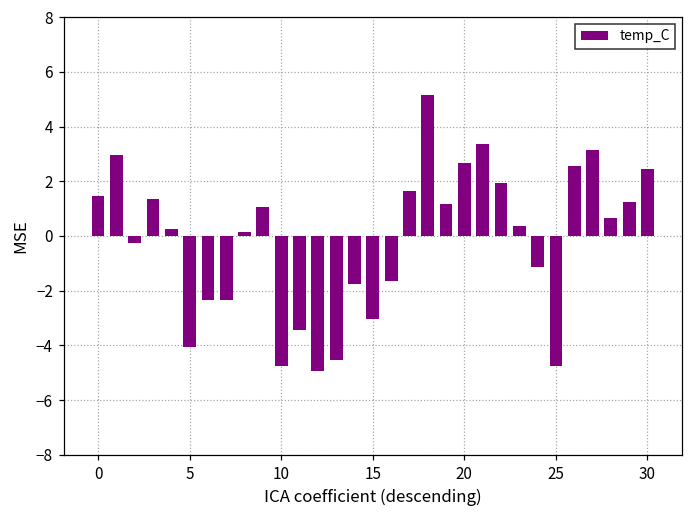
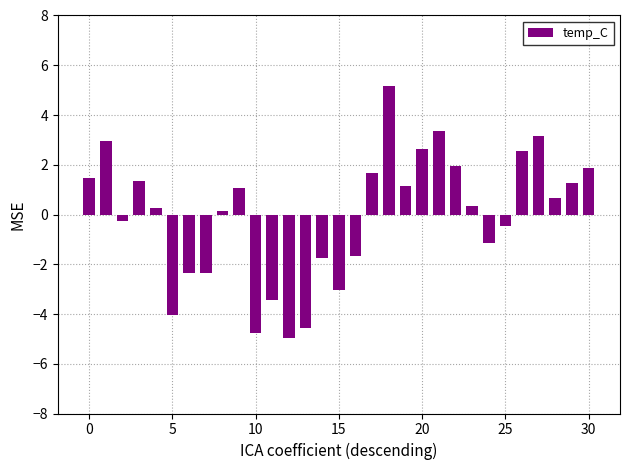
  {
    "0": 1.4,
    "5": -4.0,
    "10": -4.8,
    "15": -3.0,
    "20": 2.7,
-   "25": -4.8,
-   "30": 2.4
+   "25": -0.4,
+   "30": 1.9
  }
